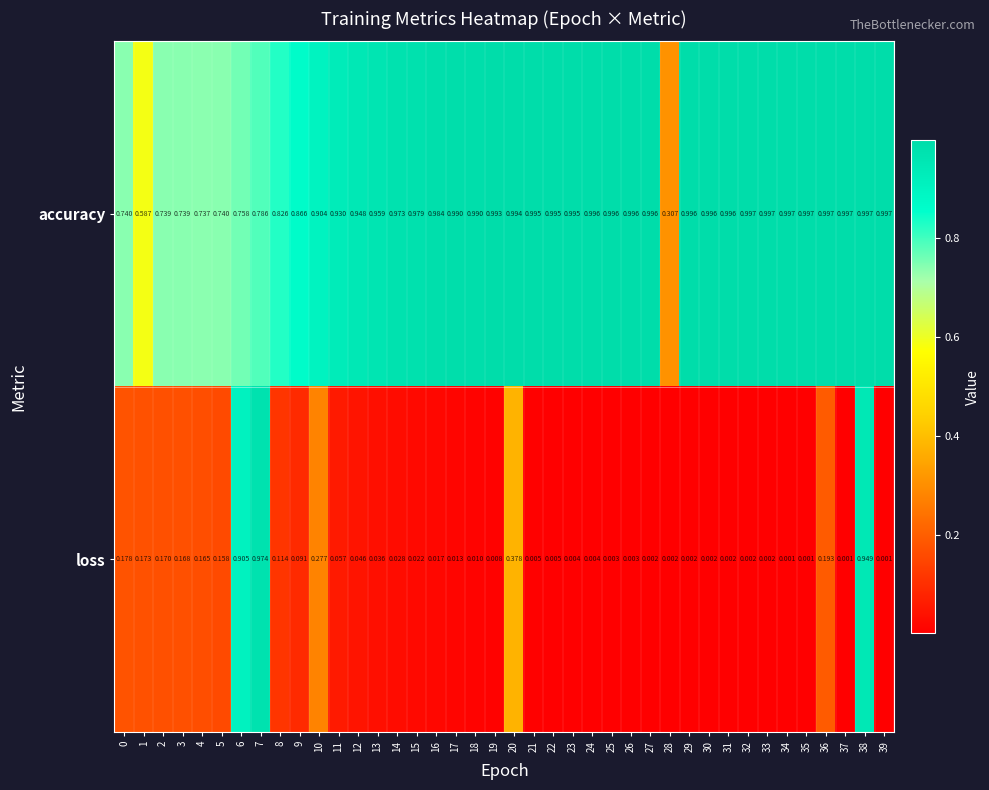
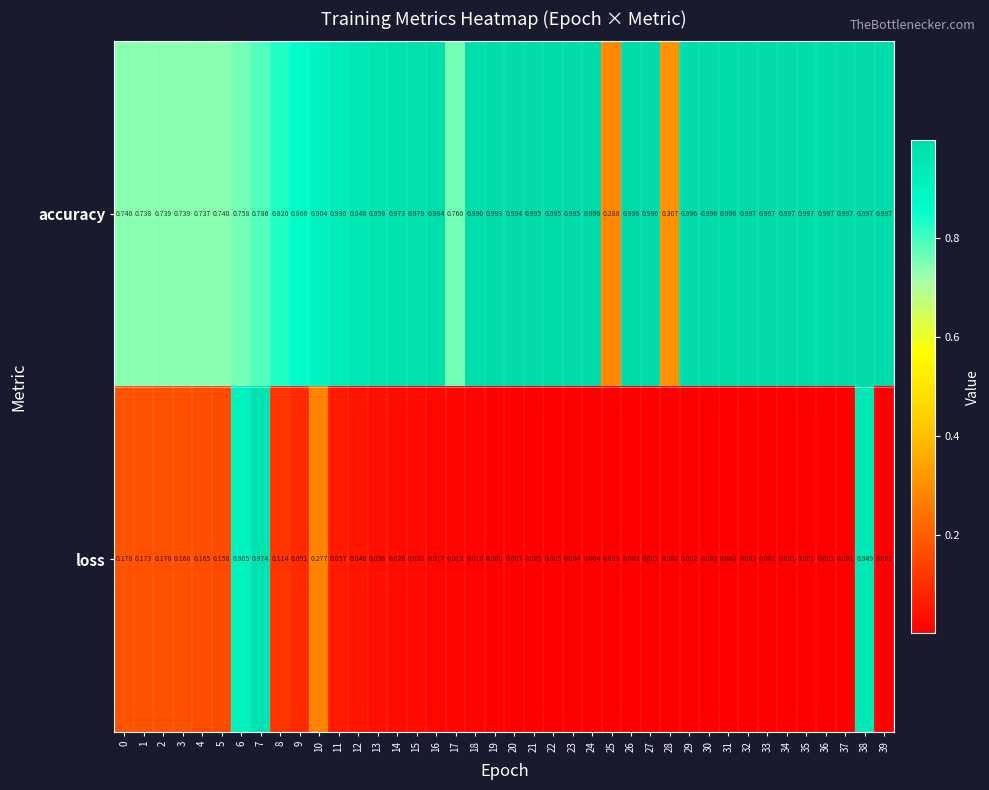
  {
    "accuracy": {
      "0": 0.740,
-     "1": 0.587,
+     "1": 0.738,
      "2": 0.739,
      "3": 0.739,
      "4": 0.737,
      "5": 0.740,
      "6": 0.758,
      "7": 0.786,
      "8": 0.826,
      "9": 0.866,
      "10": 0.904,
      "11": 0.930,
      "12": 0.948,
      "13": 0.959,
      "14": 0.973,
      "15": 0.979,
      "16": 0.984,
-     "17": 0.990,
+     "17": 0.760,
      "18": 0.990,
      "19": 0.993,
      "20": 0.994,
      "21": 0.995,
      "22": 0.995,
      "23": 0.995,
      "24": 0.996,
-     "25": 0.996,
+     "25": 0.288,
      "26": 0.996,
      "27": 0.996,
      "28": 0.307,
      "29": 0.996,
      "30": 0.996,
      "31": 0.996,
      "32": 0.997,
      "33": 0.997,
      "34": 0.997,
      "35": 0.997,
      "36": 0.997,
      "37": 0.997,
      "38": 0.997,
      "39": 0.997
    },
    "loss": {
      "0": 0.178,
      "1": 0.173,
      "2": 0.170,
      "3": 0.168,
      "4": 0.165,
      "5": 0.158,
      "6": 0.905,
      "7": 0.974,
      "8": 0.114,
      "9": 0.091,
      "10": 0.277,
      "11": 0.057,
      "12": 0.046,
      "13": 0.036,
      "14": 0.028,
      "15": 0.022,
      "16": 0.017,
      "17": 0.013,
      "18": 0.010,
      "19": 0.008,
-     "20": 0.378,
+     "20": 0.007,
      "21": 0.005,
      "22": 0.005,
      "23": 0.004,
      "24": 0.004,
      "25": 0.003,
      "26": 0.003,
      "27": 0.002,
      "28": 0.002,
      "29": 0.002,
      "30": 0.002,
      "31": 0.002,
      "32": 0.002,
      "33": 0.002,
      "34": 0.001,
      "35": 0.001,
-     "36": 0.193,
+     "36": 0.001,
      "37": 0.001,
      "38": 0.949,
      "39": 0.001
    }
  }
